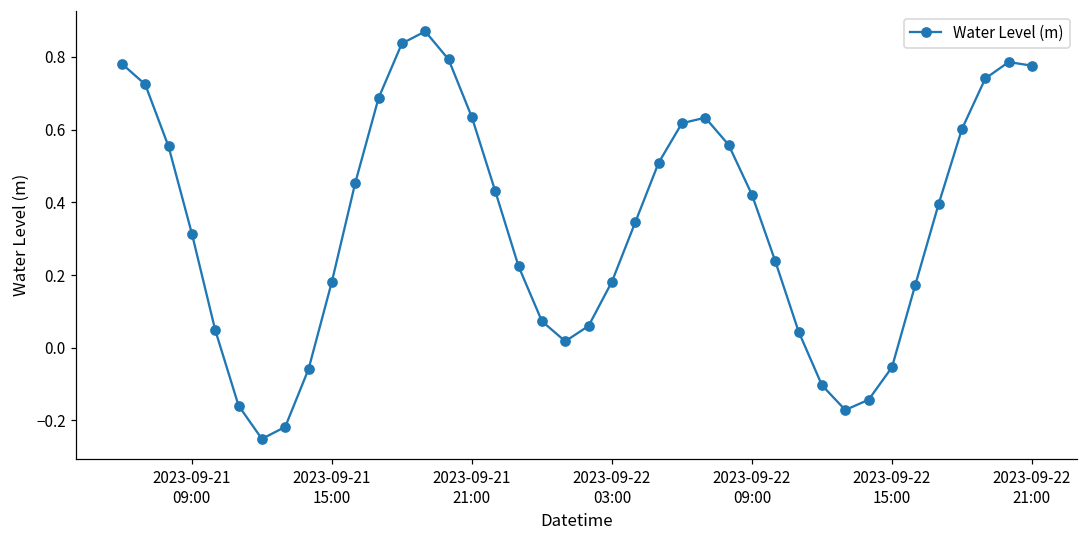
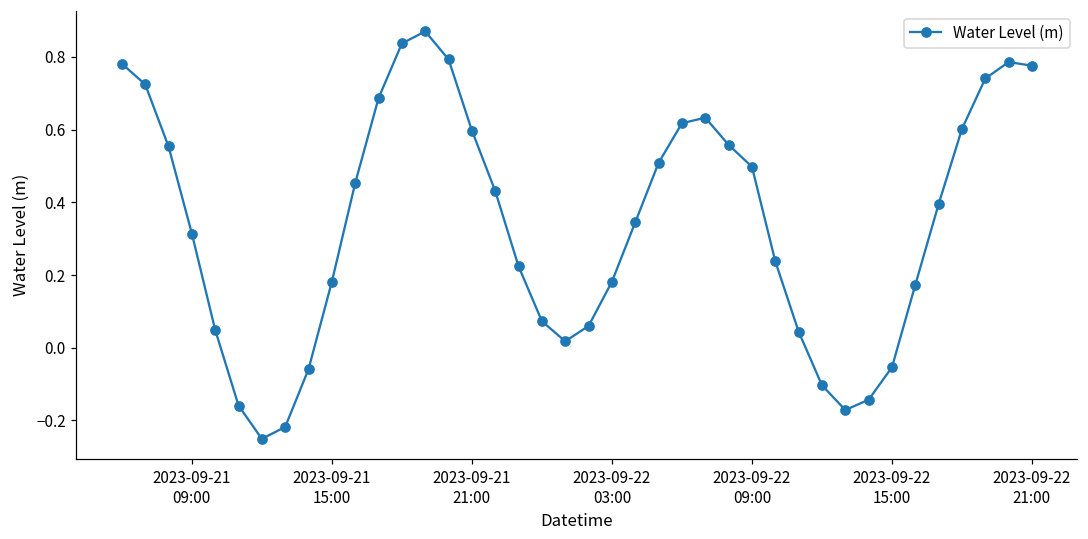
  {
    "2023-09-21 09:00": 0.31,
    "2023-09-21 15:00": 0.18,
-   "2023-09-21 21:00": 0.63,
+   "2023-09-21 21:00": 0.60,
    "2023-09-22 03:00": 0.18,
-   "2023-09-22 09:00": 0.42,
+   "2023-09-22 09:00": 0.50,
    "2023-09-22 15:00": -0.05,
    "2023-09-22 21:00": 0.78
  }
